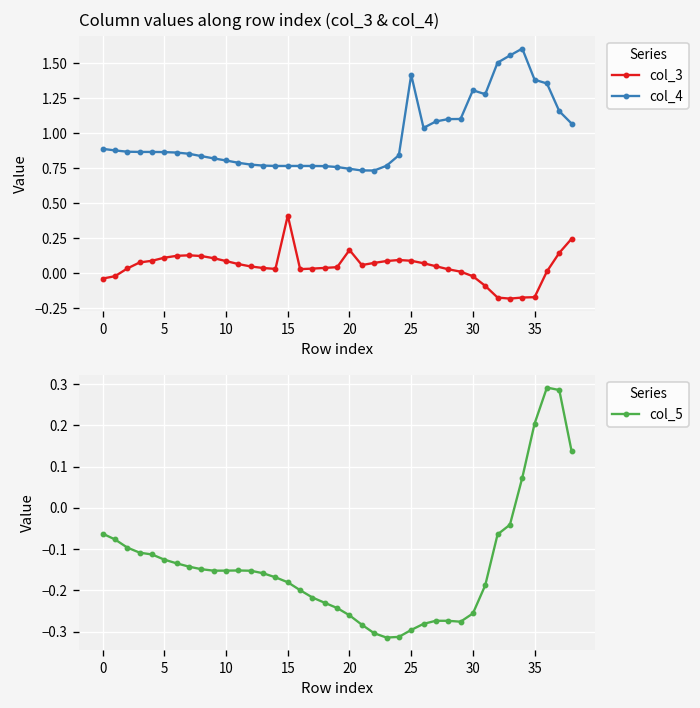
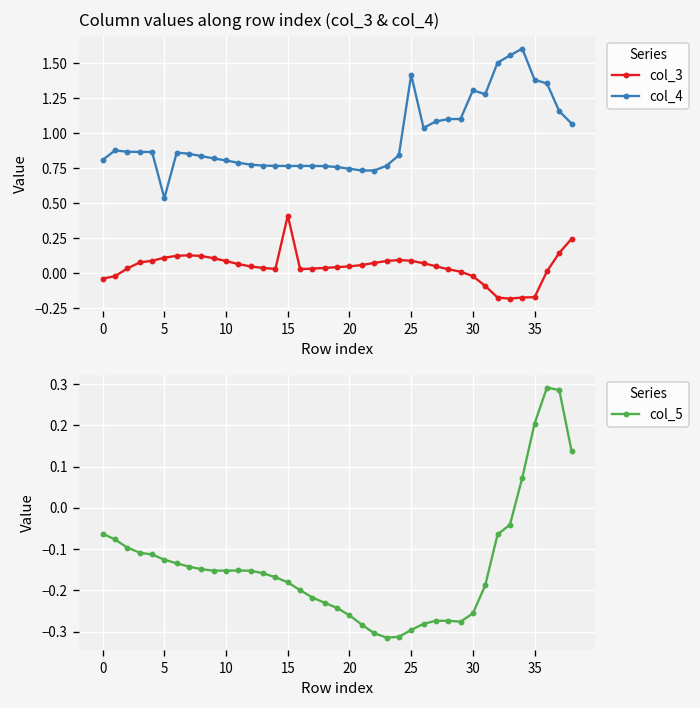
  {
    "Column values along row index (col_3 & col_4)": {
      "col_3": {
        "0": -0.04,
        "5": 0.11,
        "10": 0.09,
        "15": 0.41,
-       "20": 0.17,
+       "20": 0.05,
        "25": 0.09,
        "30": -0.02,
        "35": -0.17
      },
      "col_4": {
-       "0": 0.89,
-       "5": 0.86,
+       "0": 0.81,
+       "5": 0.54,
        "10": 0.80,
        "15": 0.77,
        "20": 0.75,
        "25": 1.42,
        "30": 1.31,
        "35": 1.38
      }
    }
  }
